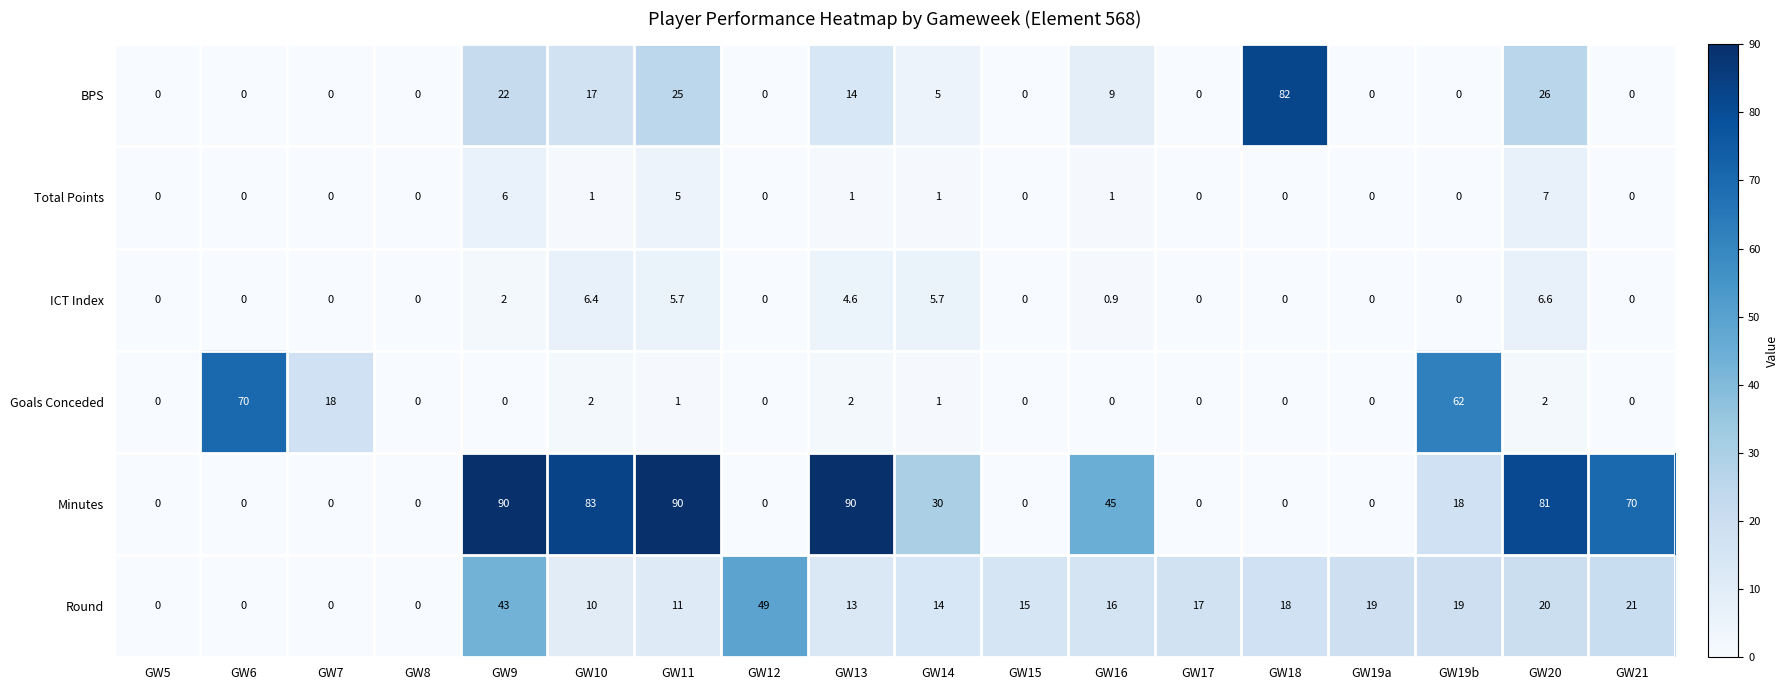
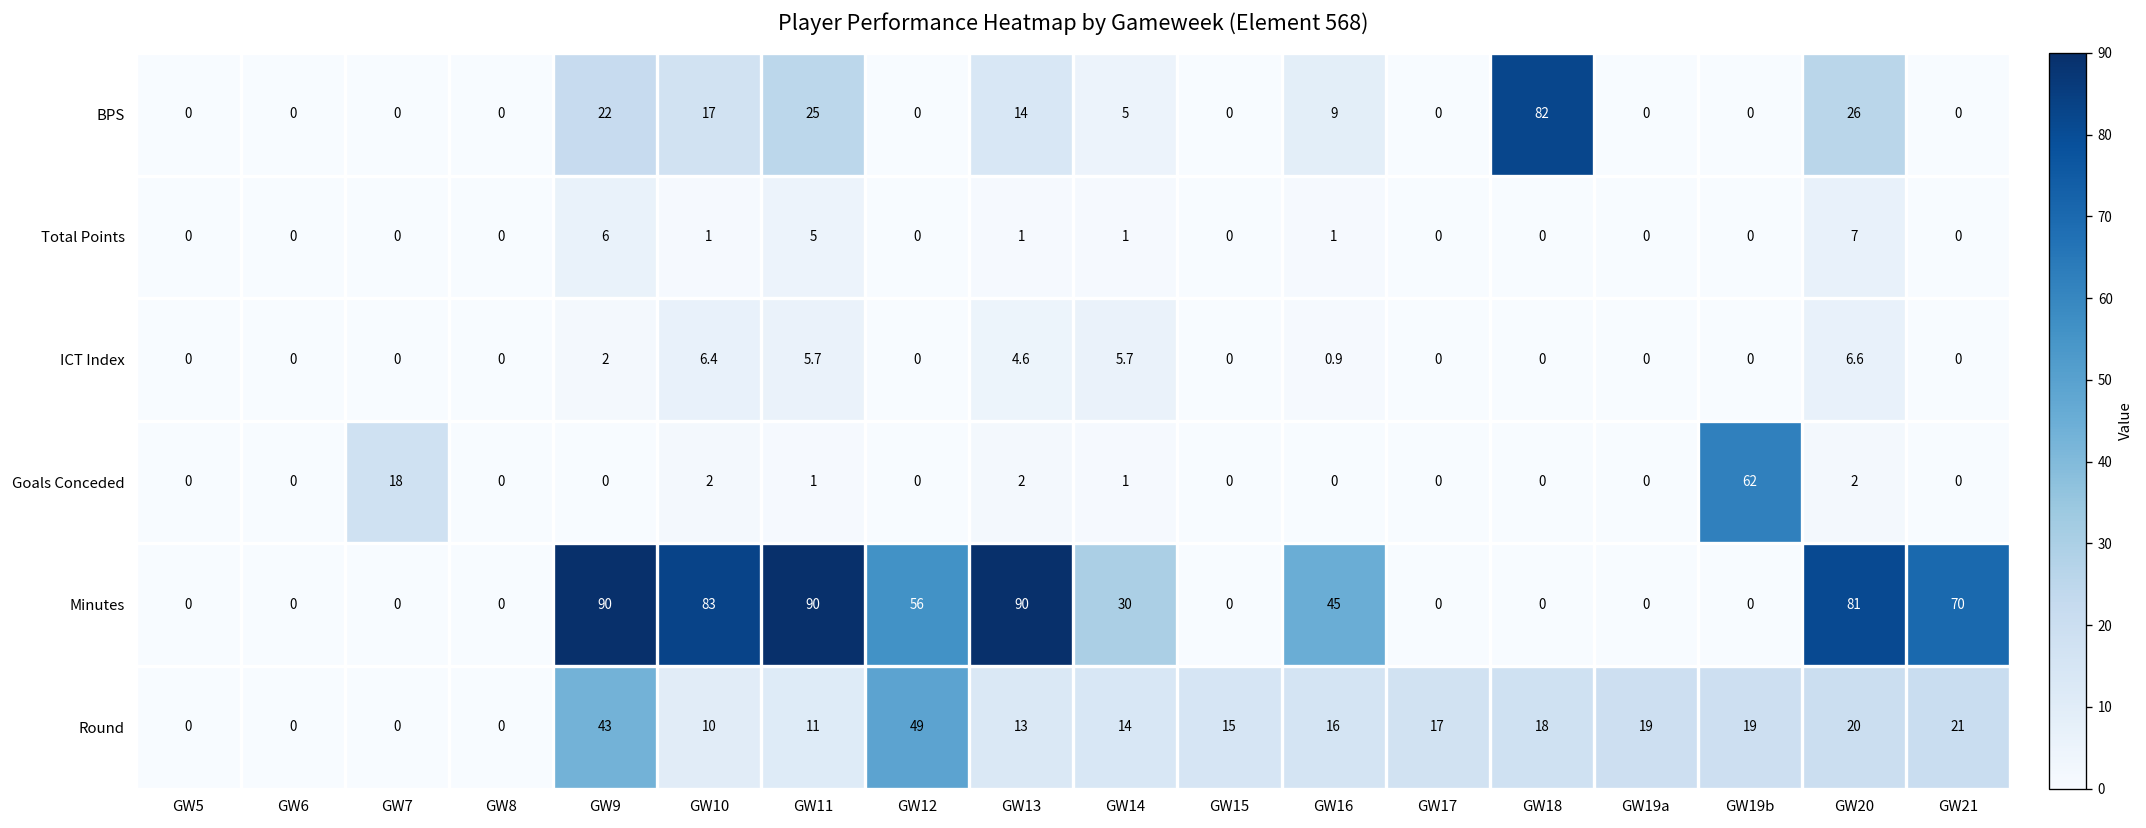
  {
    "BPS": {
      "GW5": 0,
      "GW6": 0,
      "GW7": 0,
      "GW8": 0,
      "GW9": 22,
      "GW10": 17,
      "GW11": 25,
      "GW12": 0,
      "GW13": 14,
      "GW14": 5,
      "GW15": 0,
      "GW16": 9,
      "GW17": 0,
      "GW18": 82,
      "GW19a": 0,
      "GW19b": 0,
      "GW20": 26,
      "GW21": 0
    },
    "Total Points": {
      "GW5": 0,
      "GW6": 0,
      "GW7": 0,
      "GW8": 0,
      "GW9": 6,
      "GW10": 1,
      "GW11": 5,
      "GW12": 0,
      "GW13": 1,
      "GW14": 1,
      "GW15": 0,
      "GW16": 1,
      "GW17": 0,
      "GW18": 0,
      "GW19a": 0,
      "GW19b": 0,
      "GW20": 7,
      "GW21": 0
    },
    "ICT Index": {
      "GW5": 0,
      "GW6": 0,
      "GW7": 0,
      "GW8": 0,
      "GW9": 2,
      "GW10": 6.4,
      "GW11": 5.7,
      "GW12": 0,
      "GW13": 4.6,
      "GW14": 5.7,
      "GW15": 0,
      "GW16": 0.9,
      "GW17": 0,
      "GW18": 0,
      "GW19a": 0,
      "GW19b": 0,
      "GW20": 6.6,
      "GW21": 0
    },
    "Goals Conceded": {
      "GW5": 0,
-     "GW6": 70,
+     "GW6": 0,
      "GW7": 18,
      "GW8": 0,
      "GW9": 0,
      "GW10": 2,
      "GW11": 1,
      "GW12": 0,
      "GW13": 2,
      "GW14": 1,
      "GW15": 0,
      "GW16": 0,
      "GW17": 0,
      "GW18": 0,
      "GW19a": 0,
      "GW19b": 62,
      "GW20": 2,
      "GW21": 0
    },
    "Minutes": {
      "GW5": 0,
      "GW6": 0,
      "GW7": 0,
      "GW8": 0,
      "GW9": 90,
      "GW10": 83,
      "GW11": 90,
-     "GW12": 0,
+     "GW12": 56,
      "GW13": 90,
      "GW14": 30,
      "GW15": 0,
      "GW16": 45,
      "GW17": 0,
      "GW18": 0,
      "GW19a": 0,
-     "GW19b": 18,
+     "GW19b": 0,
      "GW20": 81,
      "GW21": 70
    },
    "Round": {
      "GW5": 0,
      "GW6": 0,
      "GW7": 0,
      "GW8": 0,
      "GW9": 43,
      "GW10": 10,
      "GW11": 11,
      "GW12": 49,
      "GW13": 13,
      "GW14": 14,
      "GW15": 15,
      "GW16": 16,
      "GW17": 17,
      "GW18": 18,
      "GW19a": 19,
      "GW19b": 19,
      "GW20": 20,
      "GW21": 21
    }
  }
